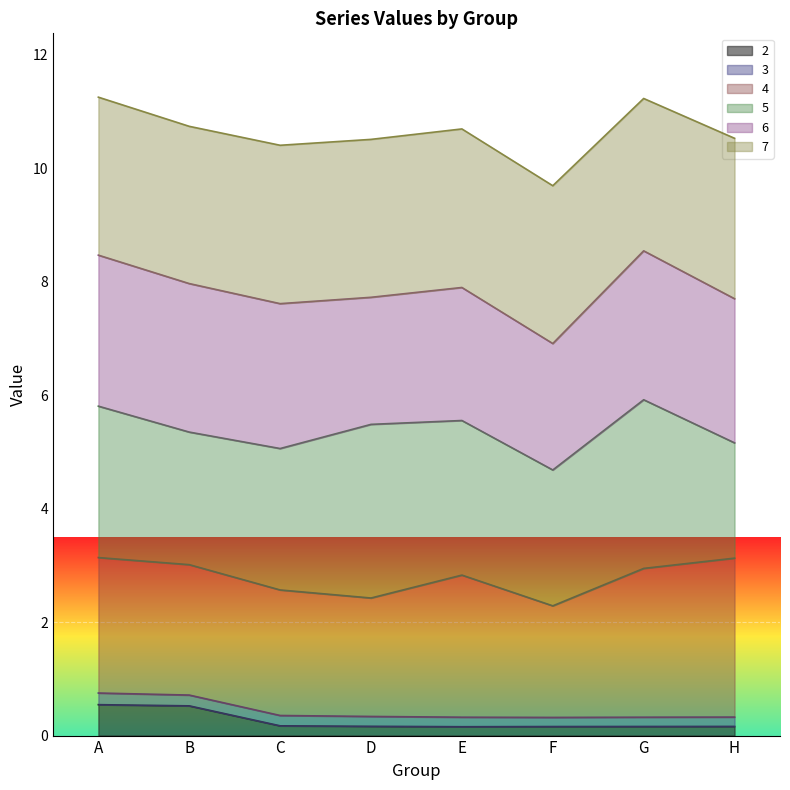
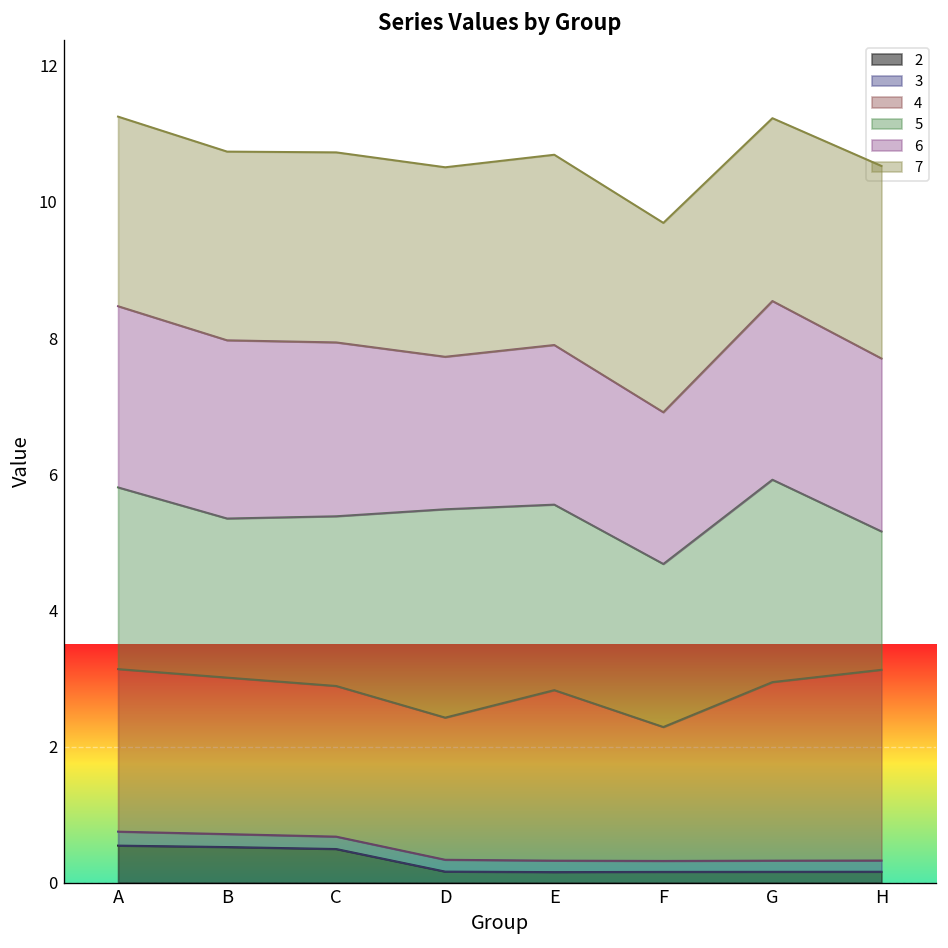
  {
    "2": {
      "A": 0.5,
      "B": 0.5,
-     "C": 0.2,
+     "C": 0.5,
      "D": 0.2,
      "E": 0.2,
      "F": 0.2,
      "G": 0.2,
      "H": 0.2
    }
  }
